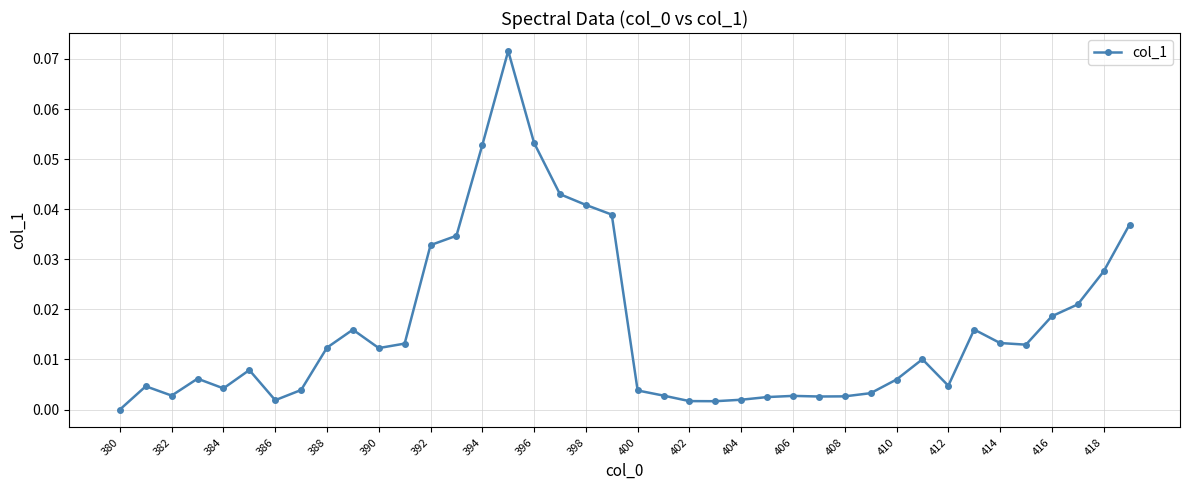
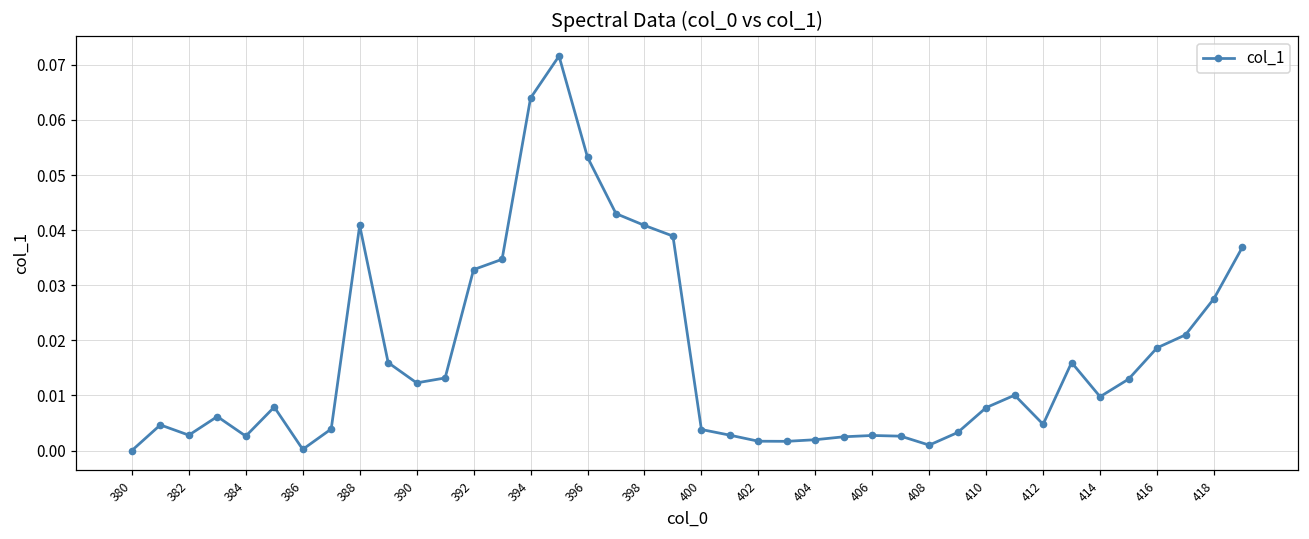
  {
    "380": 0.000,
    "382": 0.003,
-   "384": 0.004,
-   "386": 0.002,
-   "388": 0.012,
+   "384": 0.003,
+   "386": 0.000,
+   "388": 0.041,
    "390": 0.012,
    "392": 0.033,
-   "394": 0.053,
+   "394": 0.064,
    "396": 0.053,
    "398": 0.041,
    "400": 0.004,
    "402": 0.002,
    "404": 0.002,
    "406": 0.003,
-   "408": 0.003,
-   "410": 0.006,
+   "408": 0.001,
+   "410": 0.008,
    "412": 0.005,
-   "414": 0.013,
+   "414": 0.010,
    "416": 0.019,
    "418": 0.028
  }
